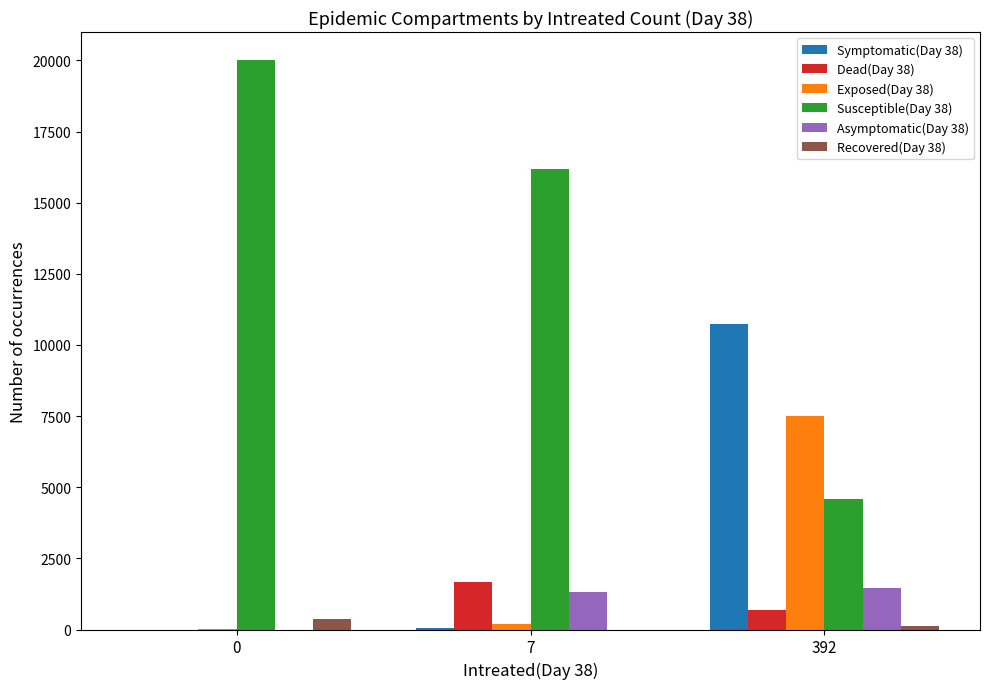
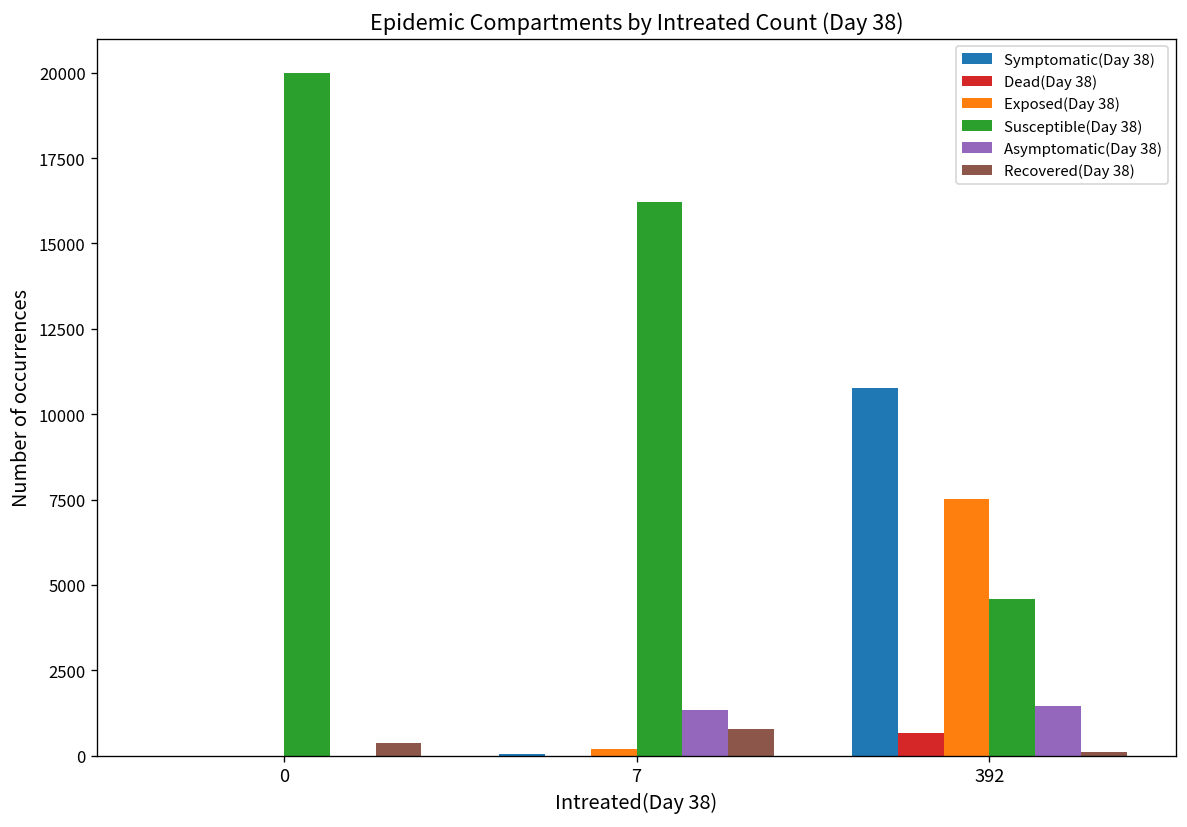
  {
    "Symptomatic(Day 38)": {
      "0": 0,
      "392": 10800
    },
    "Dead(Day 38)": {
      "0": 0,
-     "7": 1700,
+     "7": 0,
      "392": 700
    },
    "Exposed(Day 38)": {
      "7": 200,
      "392": 7500
    },
    "Susceptible(Day 38)": {
      "0": 20000,
      "7": 16200,
      "392": 4600
    },
    "Asymptomatic(Day 38)": {
      "0": 0,
      "7": 1300,
      "392": 1400
    },
    "Recovered(Day 38)": {
      "0": 400,
-     "7": 0,
+     "7": 800,
      "392": 100
    }
  }
